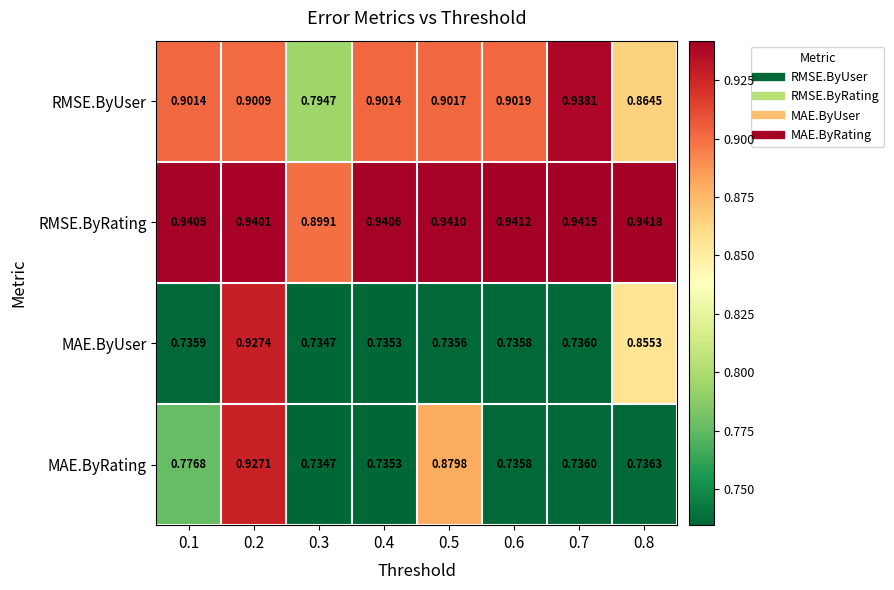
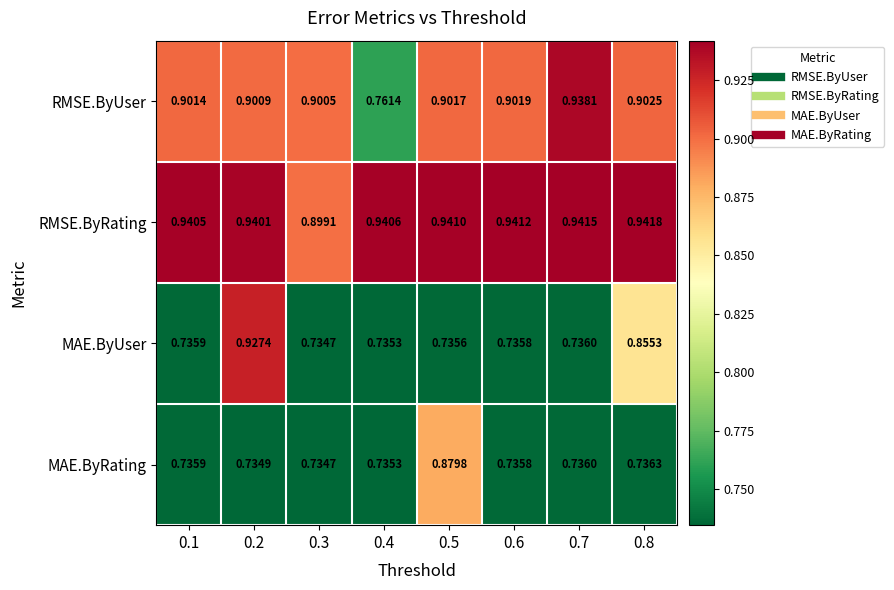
  {
    "RMSE.ByUser": {
      "0.1": 0.9014,
      "0.2": 0.9009,
-     "0.3": 0.7947,
-     "0.4": 0.9014,
+     "0.3": 0.9005,
+     "0.4": 0.7614,
      "0.5": 0.9017,
      "0.6": 0.9019,
      "0.7": 0.9381,
-     "0.8": 0.8645
+     "0.8": 0.9025
    },
    "RMSE.ByRating": {
      "0.1": 0.9405,
      "0.2": 0.9401,
      "0.3": 0.8991,
      "0.4": 0.9406,
      "0.5": 0.9410,
      "0.6": 0.9412,
      "0.7": 0.9415,
      "0.8": 0.9418
    },
    "MAE.ByUser": {
      "0.1": 0.7359,
      "0.2": 0.9274,
      "0.3": 0.7347,
      "0.4": 0.7353,
      "0.5": 0.7356,
      "0.6": 0.7358,
      "0.7": 0.7360,
      "0.8": 0.8553
    },
    "MAE.ByRating": {
-     "0.1": 0.7768,
-     "0.2": 0.9271,
+     "0.1": 0.7359,
+     "0.2": 0.7349,
      "0.3": 0.7347,
      "0.4": 0.7353,
      "0.5": 0.8798,
      "0.6": 0.7358,
      "0.7": 0.7360,
      "0.8": 0.7363
    }
  }
